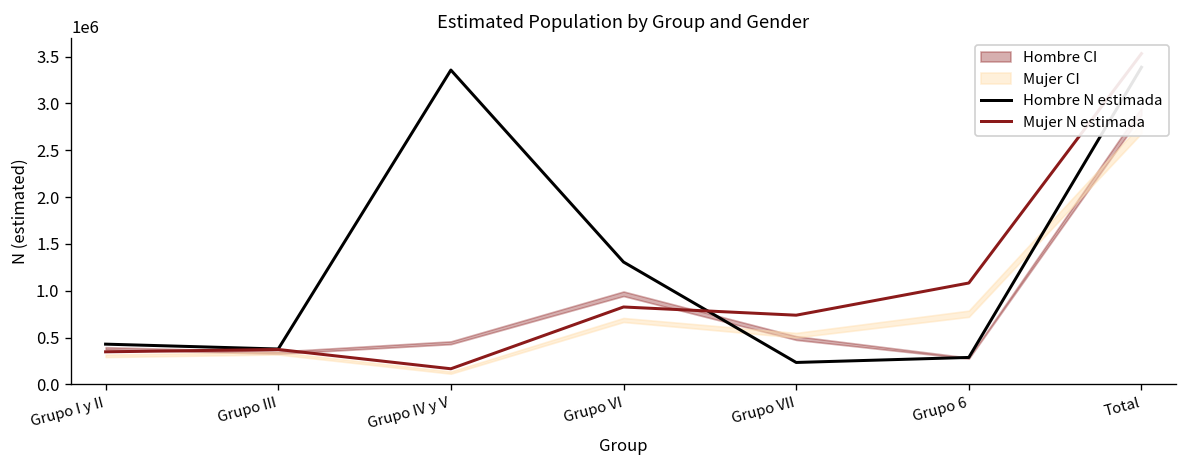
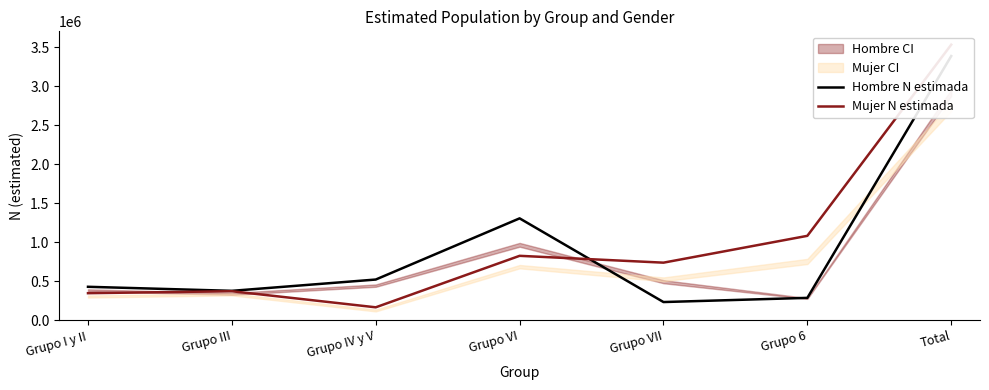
  {
    "Hombre N estimada": {
-     "Grupo IV y V": 3400000,
+     "Grupo IV y V": 500000,
      "Grupo VI": 1300000,
      "Grupo VII": 200000
    }
  }
